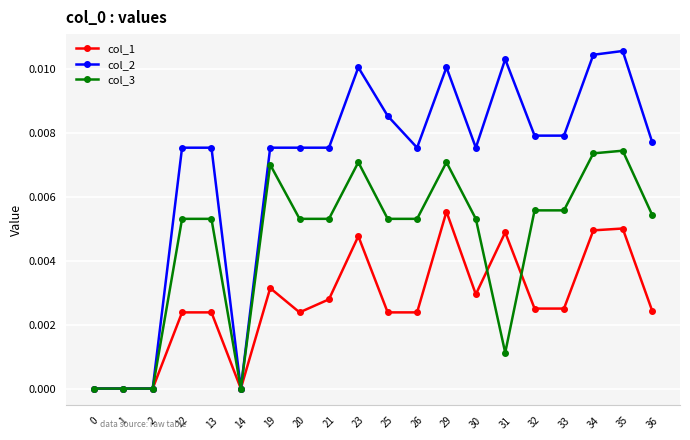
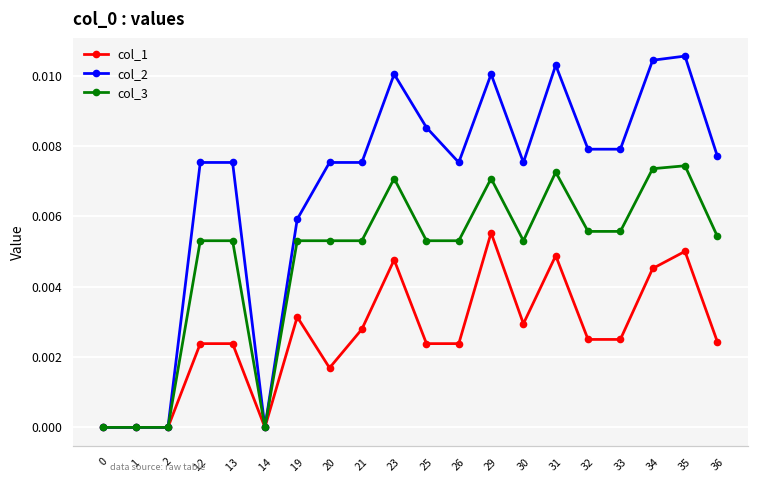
  {
    "col_1": {
      "12": 0.0024,
      "13": 0.0024,
      "19": 0.0031,
-     "20": 0.0024,
+     "20": 0.0017,
      "21": 0.0028,
      "23": 0.0048,
      "25": 0.0024,
      "26": 0.0024,
      "29": 0.0055,
      "30": 0.0029,
      "31": 0.0049,
      "32": 0.0025,
      "33": 0.0025,
-     "34": 0.0049,
+     "34": 0.0045,
      "35": 0.0050,
      "36": 0.0024
    },
    "col_2": {
      "12": 0.0075,
      "13": 0.0075,
-     "19": 0.0075,
+     "19": 0.0059,
      "20": 0.0075,
      "21": 0.0075,
      "23": 0.0100,
      "25": 0.0085,
      "26": 0.0075,
      "29": 0.0100,
      "30": 0.0075,
      "31": 0.0103,
      "32": 0.0079,
      "33": 0.0079,
      "34": 0.0104,
      "35": 0.0106,
      "36": 0.0077
    },
    "col_3": {
      "12": 0.0053,
      "13": 0.0053,
-     "19": 0.0070,
+     "19": 0.0053,
      "20": 0.0053,
      "21": 0.0053,
      "23": 0.0071,
      "25": 0.0053,
      "26": 0.0053,
      "29": 0.0071,
      "30": 0.0053,
-     "31": 0.0011,
+     "31": 0.0073,
      "32": 0.0056,
      "33": 0.0056,
      "34": 0.0074,
      "35": 0.0074,
      "36": 0.0054
    }
  }
